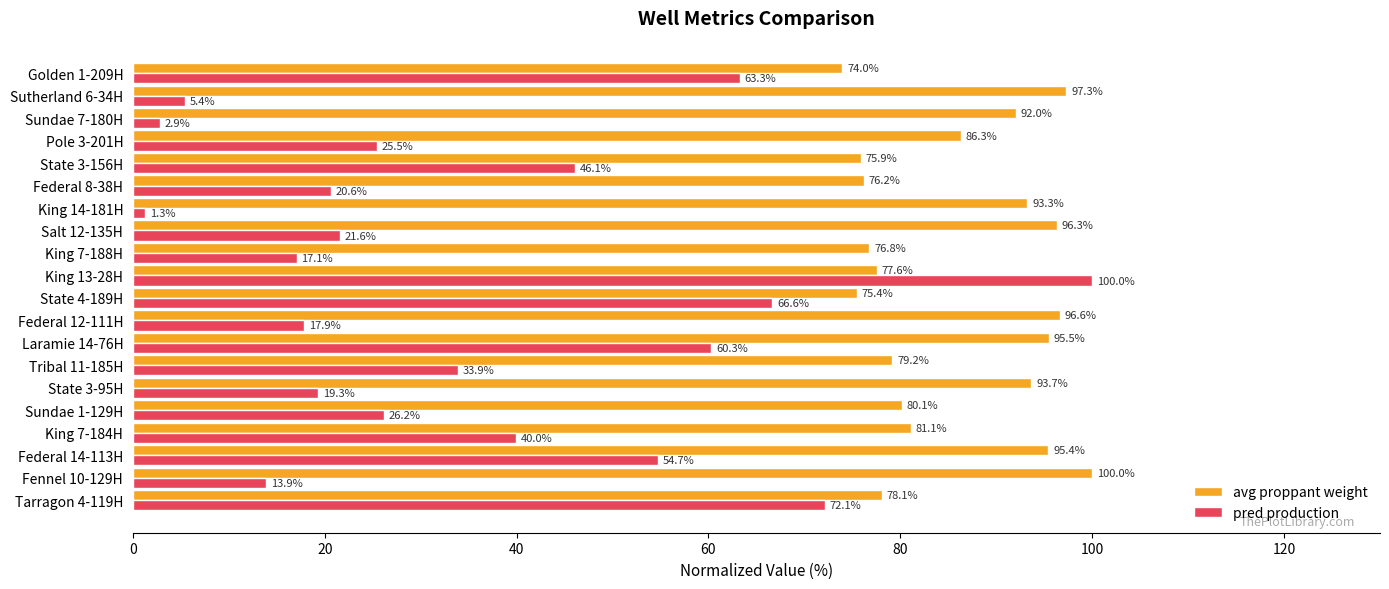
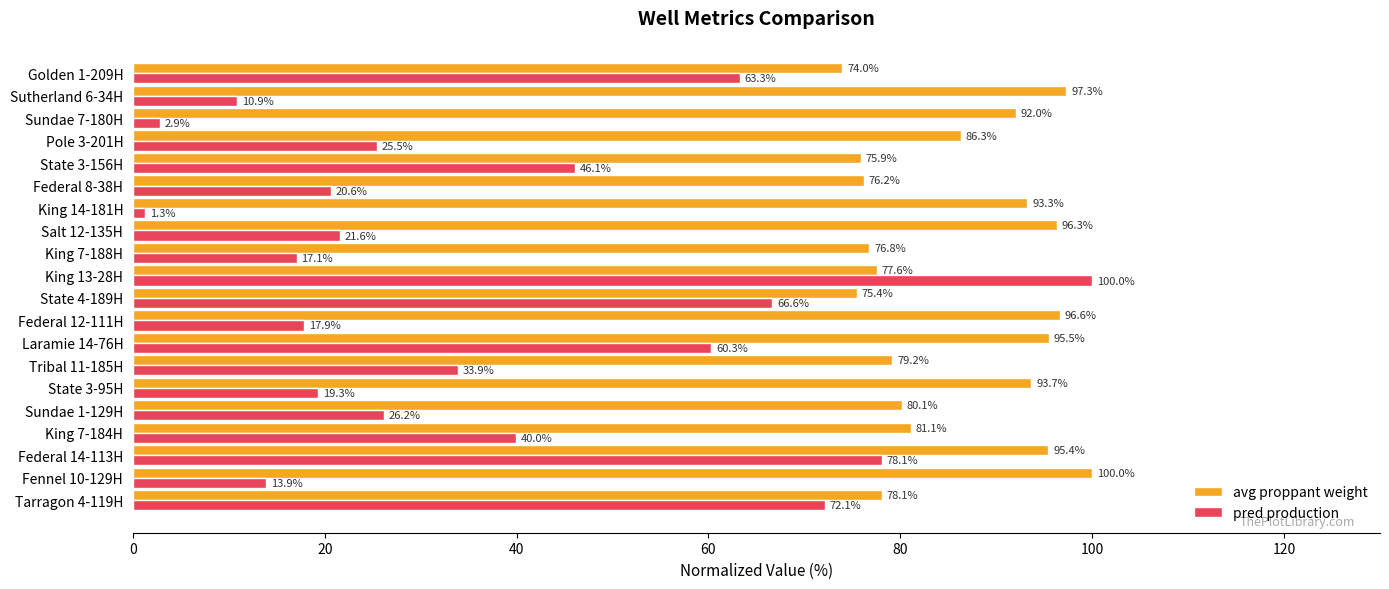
  {
    "avg proppant weight": {
      "Golden 1-209H": "74.0%",
      "Sutherland 6-34H": "97.3%",
      "Sundae 7-180H": "92.0%",
      "Pole 3-201H": "86.3%",
      "State 3-156H": "75.9%",
      "Federal 8-38H": "76.2%",
      "King 14-181H": "93.3%",
      "Salt 12-135H": "96.3%",
      "King 7-188H": "76.8%",
      "King 13-28H": "77.6%",
      "State 4-189H": "75.4%",
      "Federal 12-111H": "96.6%",
      "Laramie 14-76H": "95.5%",
      "Tribal 11-185H": "79.2%",
      "State 3-95H": "93.7%",
      "Sundae 1-129H": "80.1%",
      "King 7-184H": "81.1%",
      "Federal 14-113H": "95.4%",
      "Fennel 10-129H": "100.0%",
      "Tarragon 4-119H": "78.1%"
    },
    "pred production": {
      "Golden 1-209H": "63.3%",
-     "Sutherland 6-34H": "5.4%",
+     "Sutherland 6-34H": "10.9%",
      "Sundae 7-180H": "2.9%",
      "Pole 3-201H": "25.5%",
      "State 3-156H": "46.1%",
      "Federal 8-38H": "20.6%",
      "King 14-181H": "1.3%",
      "Salt 12-135H": "21.6%",
      "King 7-188H": "17.1%",
      "King 13-28H": "100.0%",
      "State 4-189H": "66.6%",
      "Federal 12-111H": "17.9%",
      "Laramie 14-76H": "60.3%",
      "Tribal 11-185H": "33.9%",
      "State 3-95H": "19.3%",
      "Sundae 1-129H": "26.2%",
      "King 7-184H": "40.0%",
-     "Federal 14-113H": "54.7%",
+     "Federal 14-113H": "78.1%",
      "Fennel 10-129H": "13.9%",
      "Tarragon 4-119H": "72.1%"
    }
  }
